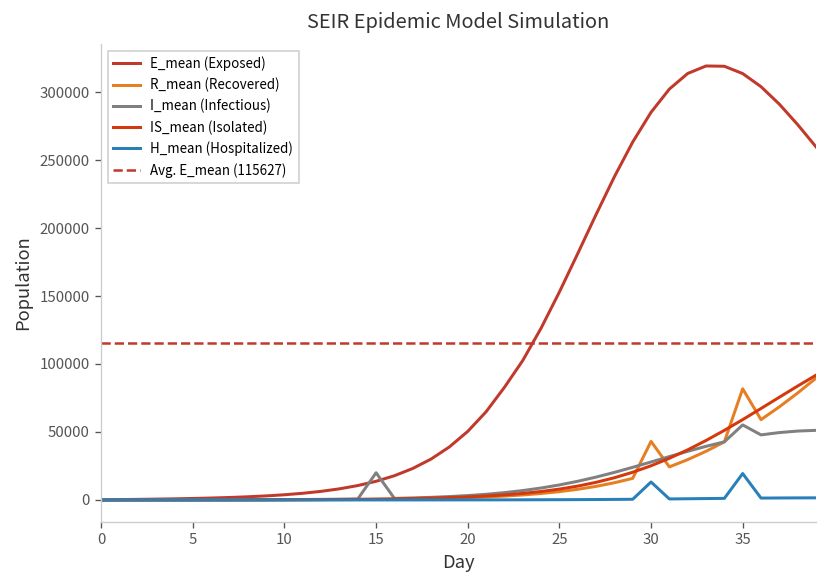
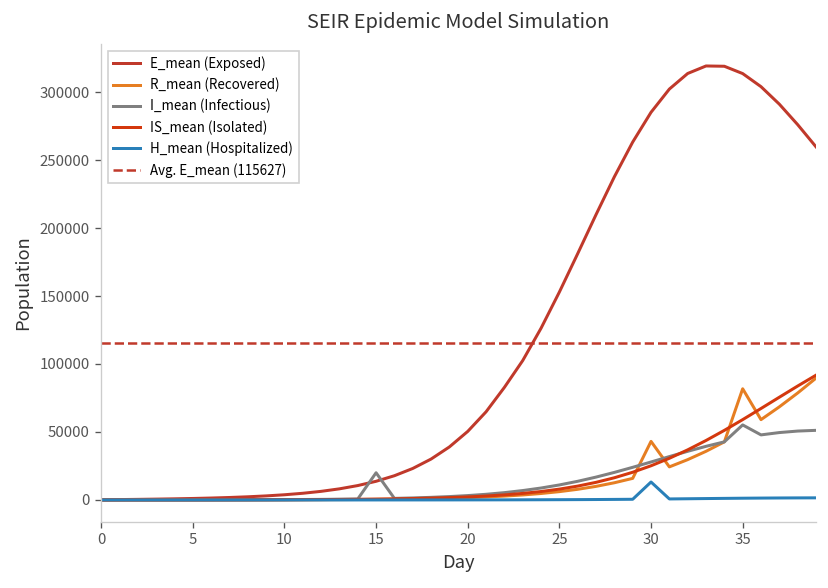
  {
    "R_mean (Recovered)": {
      "30": 43000,
      "35": 82000
    },
    "I_mean (Infectious)": {
      "15": 20000,
      "25": 11000,
      "30": 28000,
      "35": 55000
    },
    "H_mean (Hospitalized)": {
      "25": 0,
      "30": 13000,
-     "35": 19000
+     "35": 1000
    }
  }
